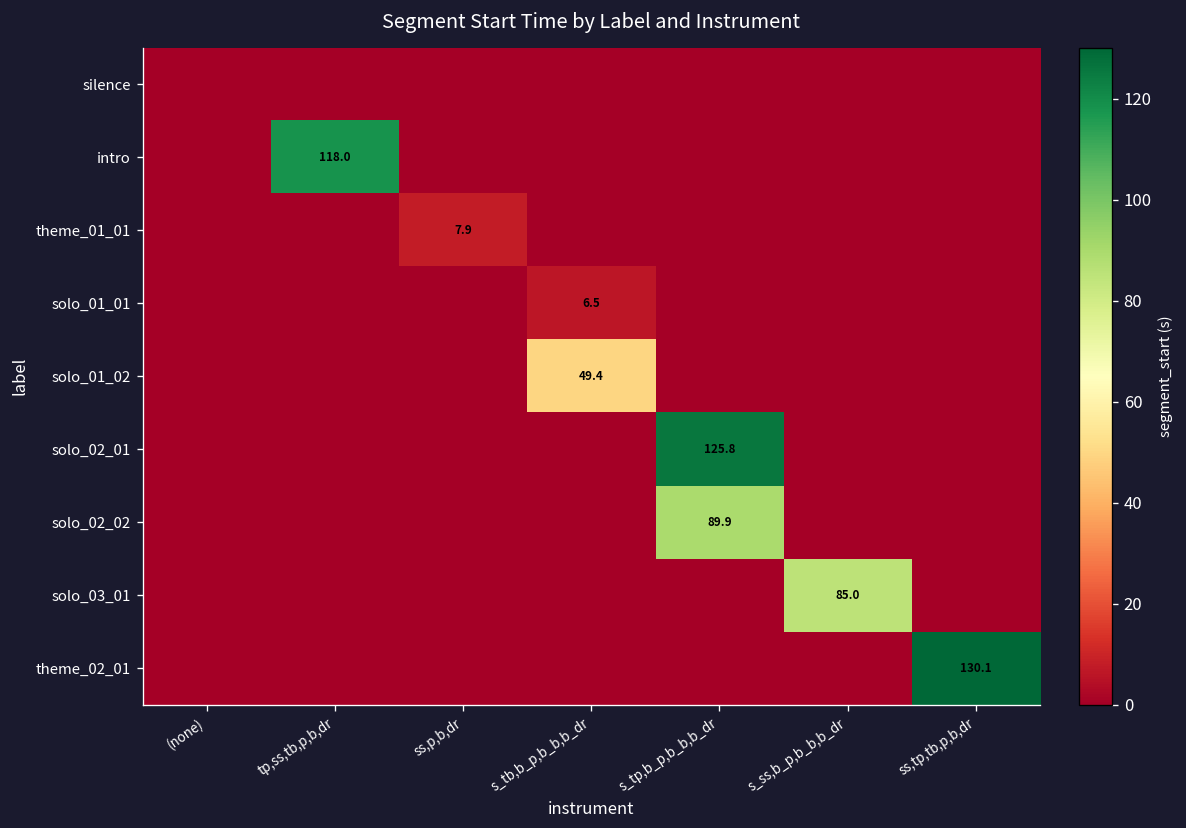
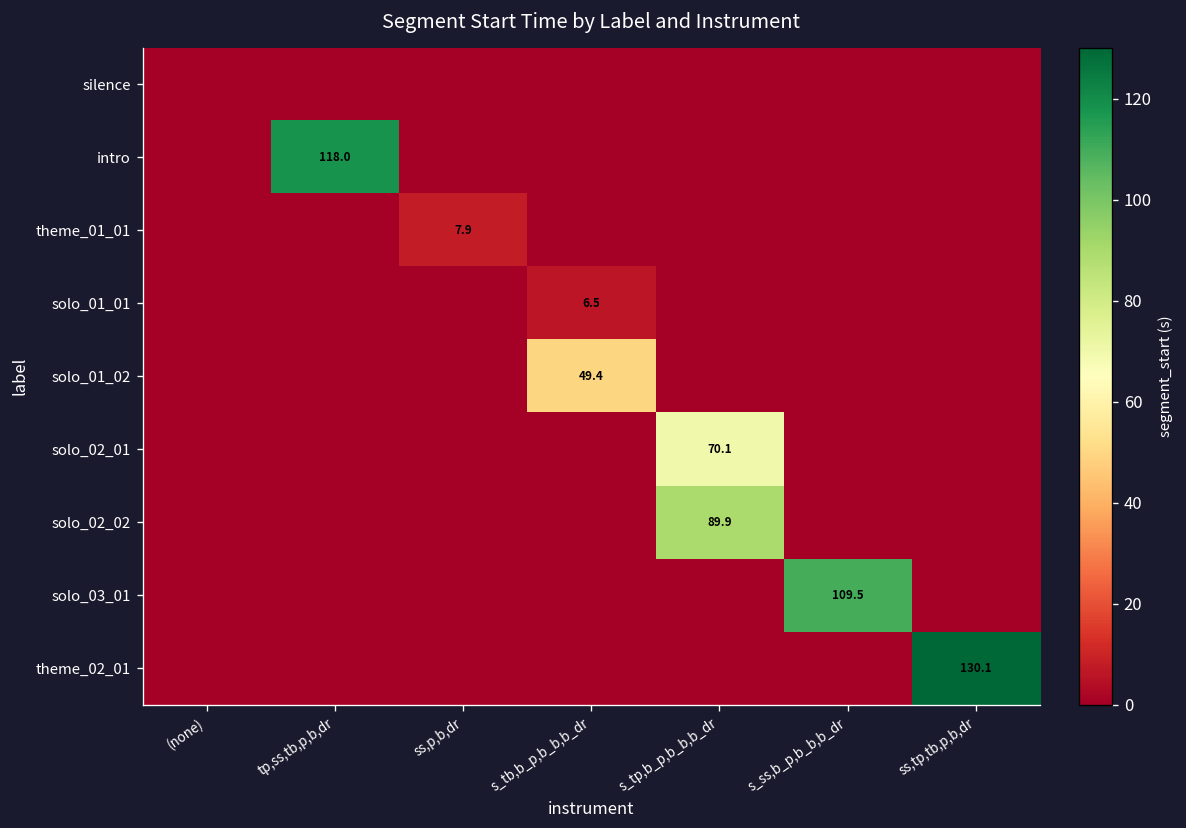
  {
    "intro": {
      "tp,ss,tb,p,b,dr": 118.0
    },
    "theme_01_01": {
      "ss,p,b,dr": 7.9
    },
    "solo_01_01": {
      "s_tb,b_p,b_b,b_dr": 6.5
    },
    "solo_01_02": {
      "s_tb,b_p,b_b,b_dr": 49.4
    },
    "solo_02_01": {
-     "s_tp,b_p,b_b,b_dr": 125.8
+     "s_tp,b_p,b_b,b_dr": 70.1
    },
    "solo_02_02": {
      "s_tp,b_p,b_b,b_dr": 89.9
    },
    "solo_03_01": {
-     "s_ss,b_p,b_b,b_dr": 85.0
+     "s_ss,b_p,b_b,b_dr": 109.5
    },
    "theme_02_01": {
      "ss,tp,tb,p,b,dr": 130.1
    }
  }
